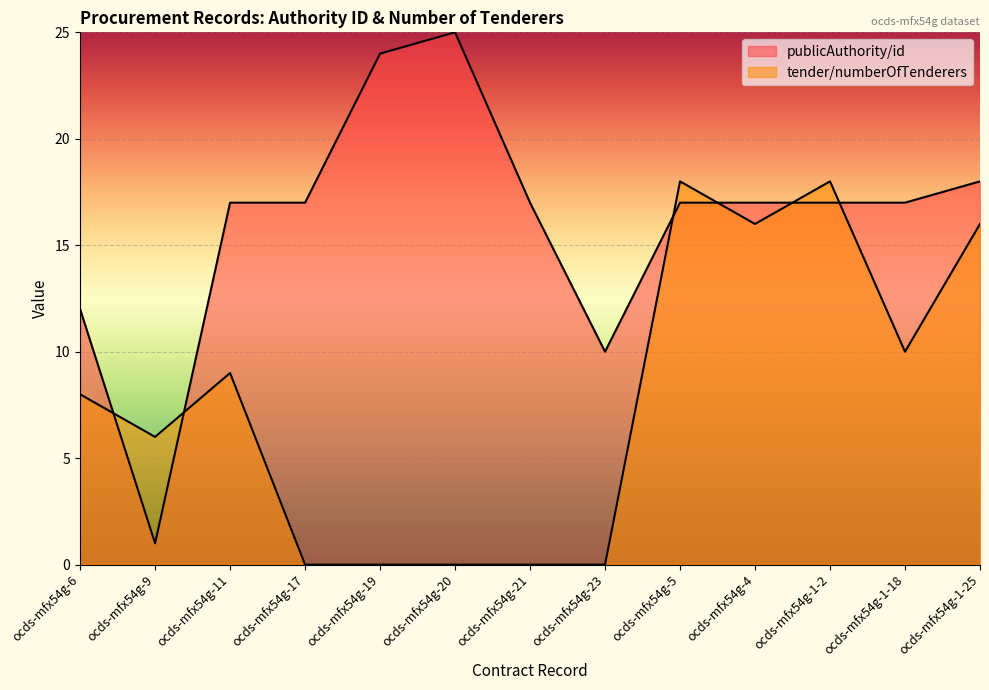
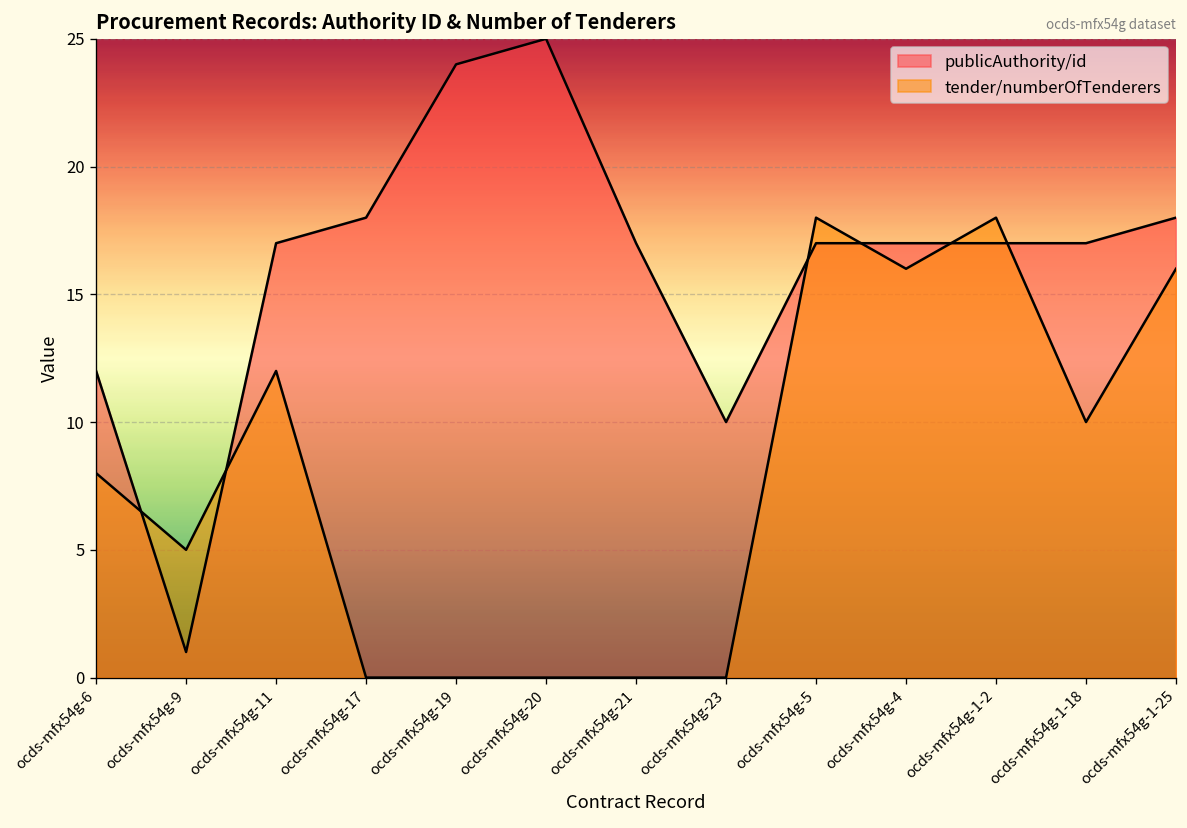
  {
    "publicAuthority/id": {
      "ocds-mfx54g-6": 12,
      "ocds-mfx54g-9": 1,
      "ocds-mfx54g-11": 17,
-     "ocds-mfx54g-17": 17,
+     "ocds-mfx54g-17": 18,
      "ocds-mfx54g-19": 24,
      "ocds-mfx54g-20": 25,
      "ocds-mfx54g-21": 17,
      "ocds-mfx54g-23": 10,
      "ocds-mfx54g-5": 17,
      "ocds-mfx54g-4": 17,
      "ocds-mfx54g-1-2": 17,
      "ocds-mfx54g-1-18": 17,
      "ocds-mfx54g-1-25": 18
    },
    "tender/numberOfTenderers": {
      "ocds-mfx54g-6": 8,
-     "ocds-mfx54g-9": 6,
-     "ocds-mfx54g-11": 9,
+     "ocds-mfx54g-9": 5,
+     "ocds-mfx54g-11": 12,
      "ocds-mfx54g-17": 0,
      "ocds-mfx54g-19": 0,
      "ocds-mfx54g-20": 0,
      "ocds-mfx54g-21": 0,
      "ocds-mfx54g-23": 0,
      "ocds-mfx54g-5": 18,
      "ocds-mfx54g-4": 16,
      "ocds-mfx54g-1-2": 18,
      "ocds-mfx54g-1-18": 10,
      "ocds-mfx54g-1-25": 16
    }
  }
